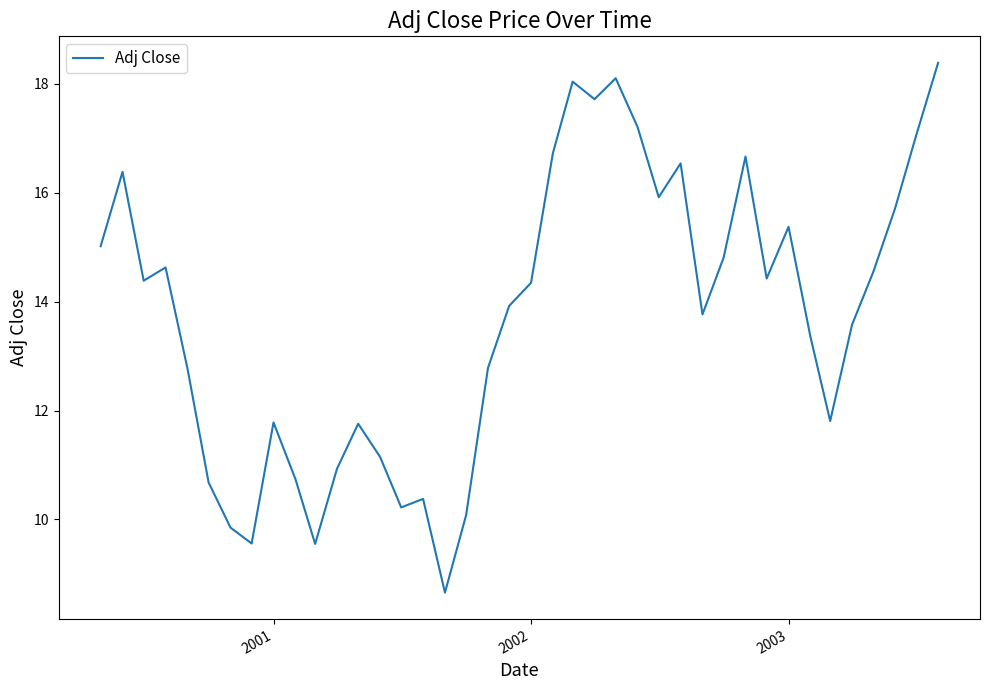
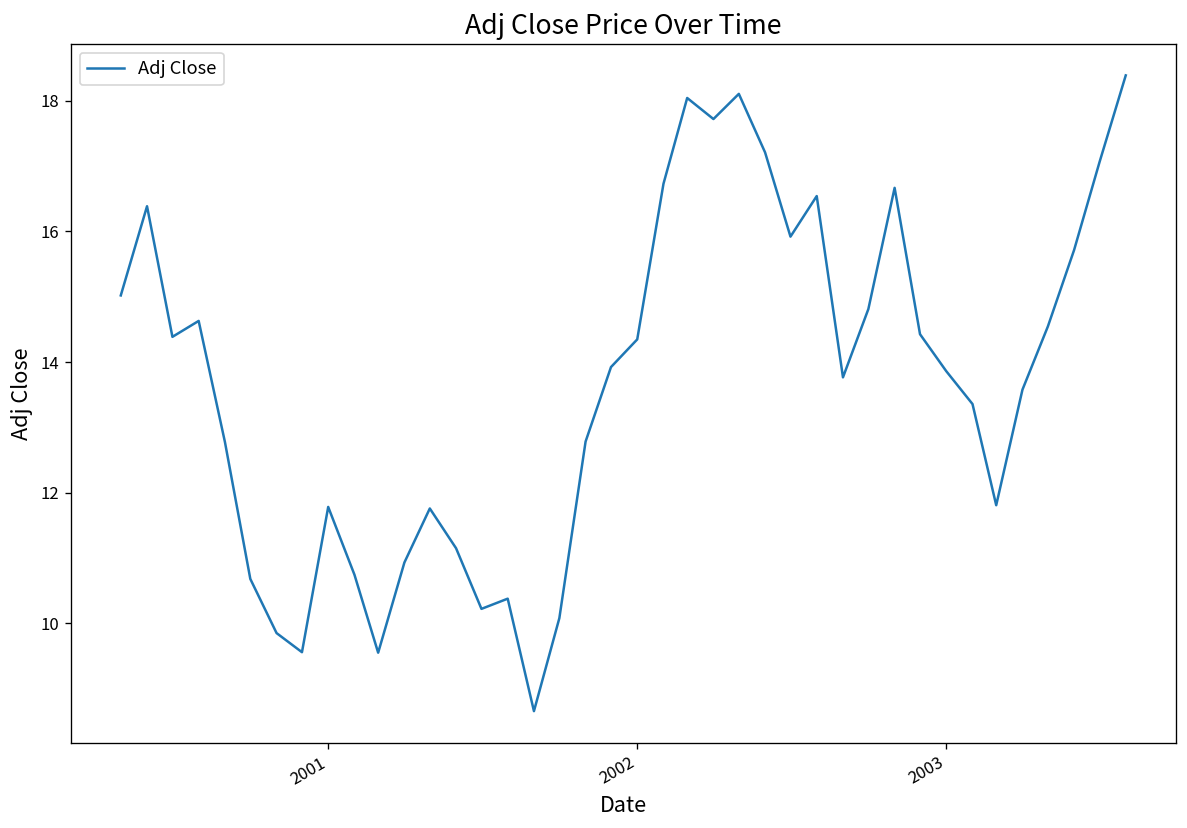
  {
    "2001": 11.8,
    "2002": 14.3,
-   "2003": 15.4
+   "2003": 13.9
  }
